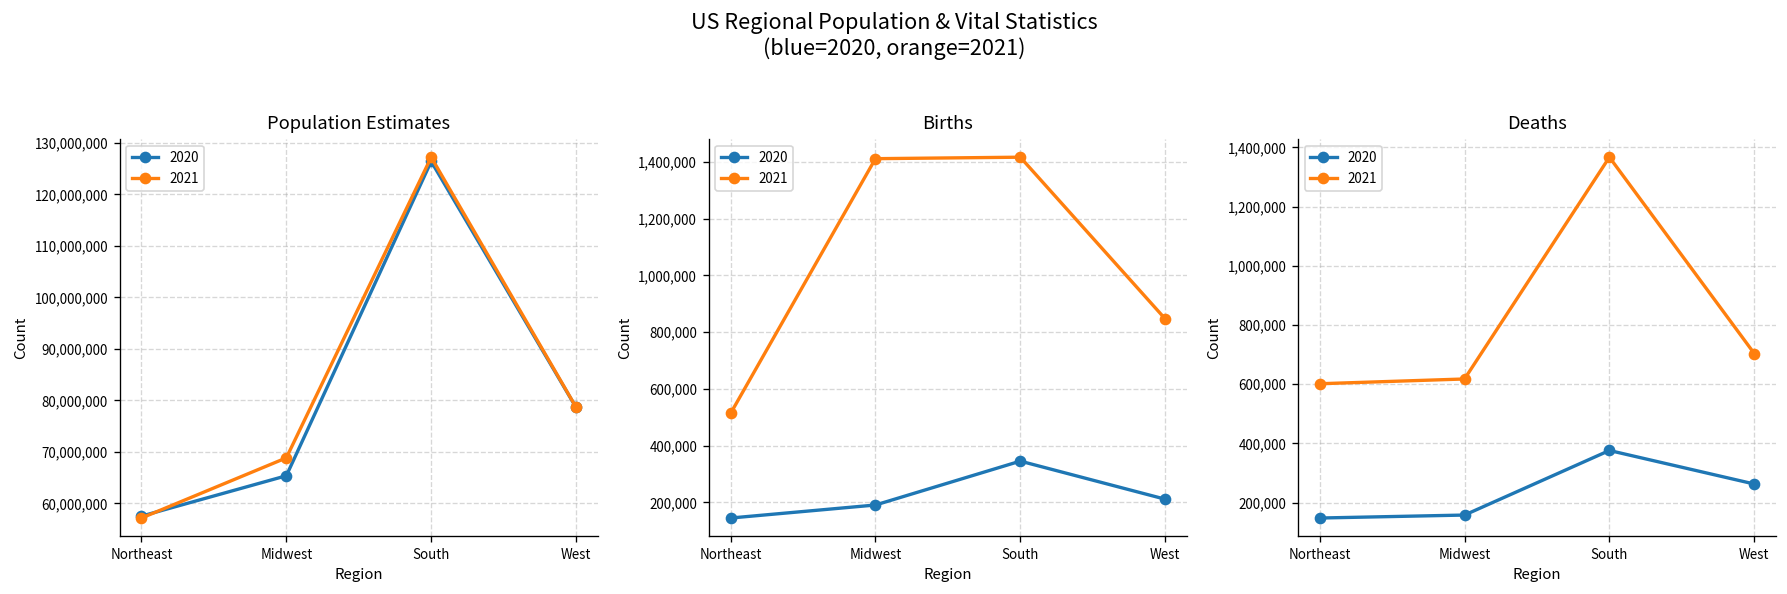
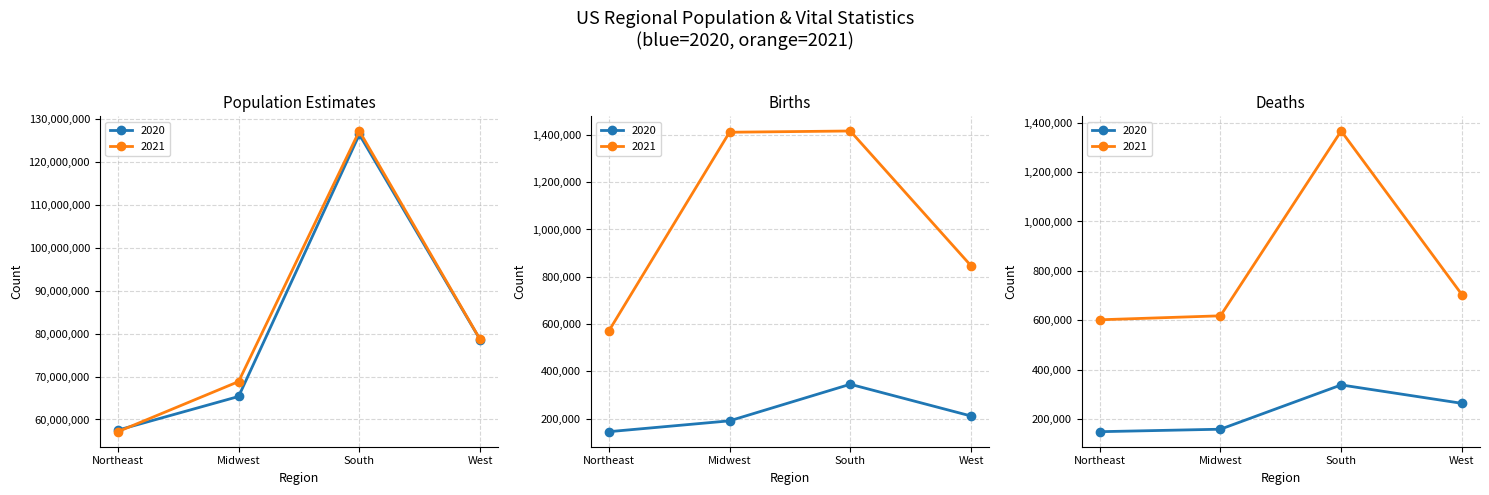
  {
    "Population Estimates": {
      "2020": {
        "Midwest": "65,000,000",
        "South": "126,000,000"
      },
      "2021": {
        "Midwest": "69,000,000",
        "South": "127,000,000"
      }
    },
    "Births": {
      "2020": {
        "Northeast": "150,000",
        "Midwest": "190,000",
        "South": "350,000",
        "West": "210,000"
      },
      "2021": {
-       "Northeast": "510,000",
+       "Northeast": "570,000",
        "Midwest": "1,410,000",
        "South": "1,420,000",
        "West": "850,000"
      }
    },
    "Deaths": {
      "2020": {
        "Northeast": "150,000",
        "Midwest": "160,000",
-       "South": "380,000",
+       "South": "340,000",
        "West": "260,000"
      },
      "2021": {
        "Northeast": "600,000",
        "Midwest": "620,000",
        "South": "1,370,000",
        "West": "700,000"
      }
    }
  }
